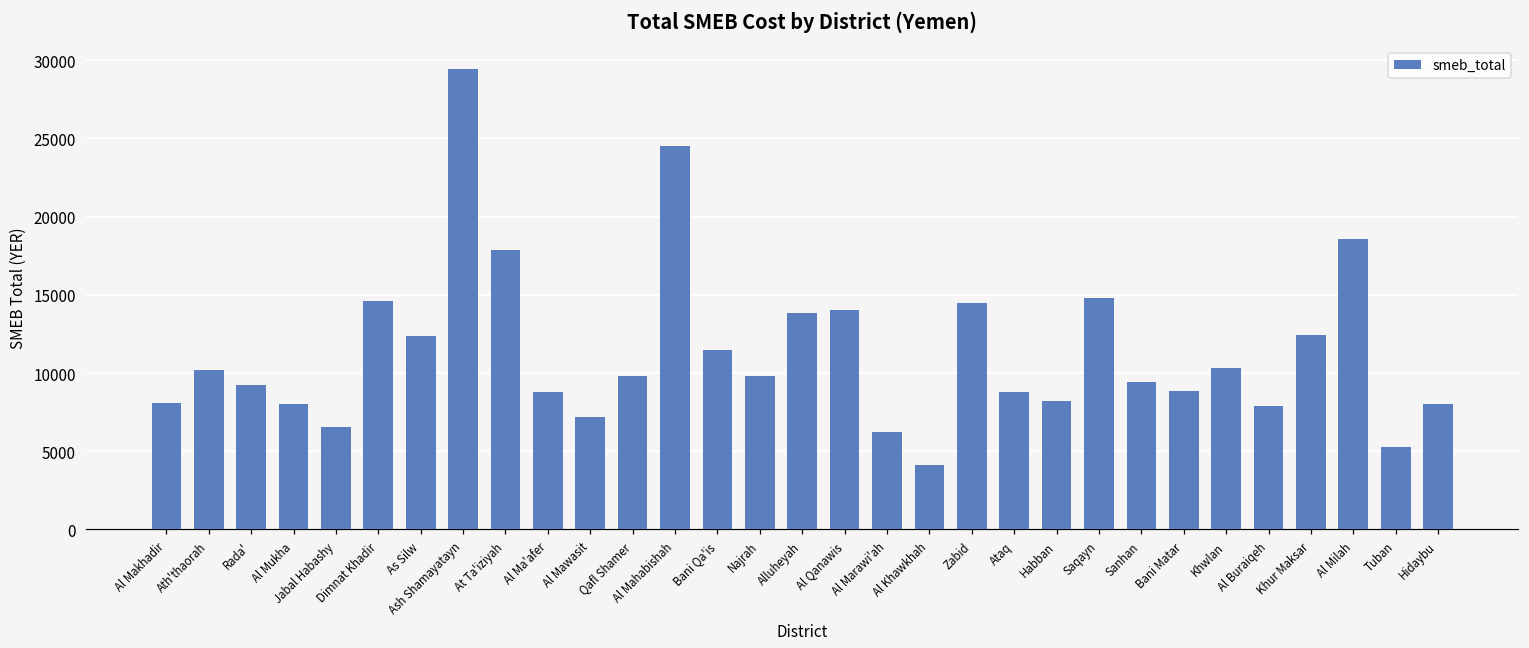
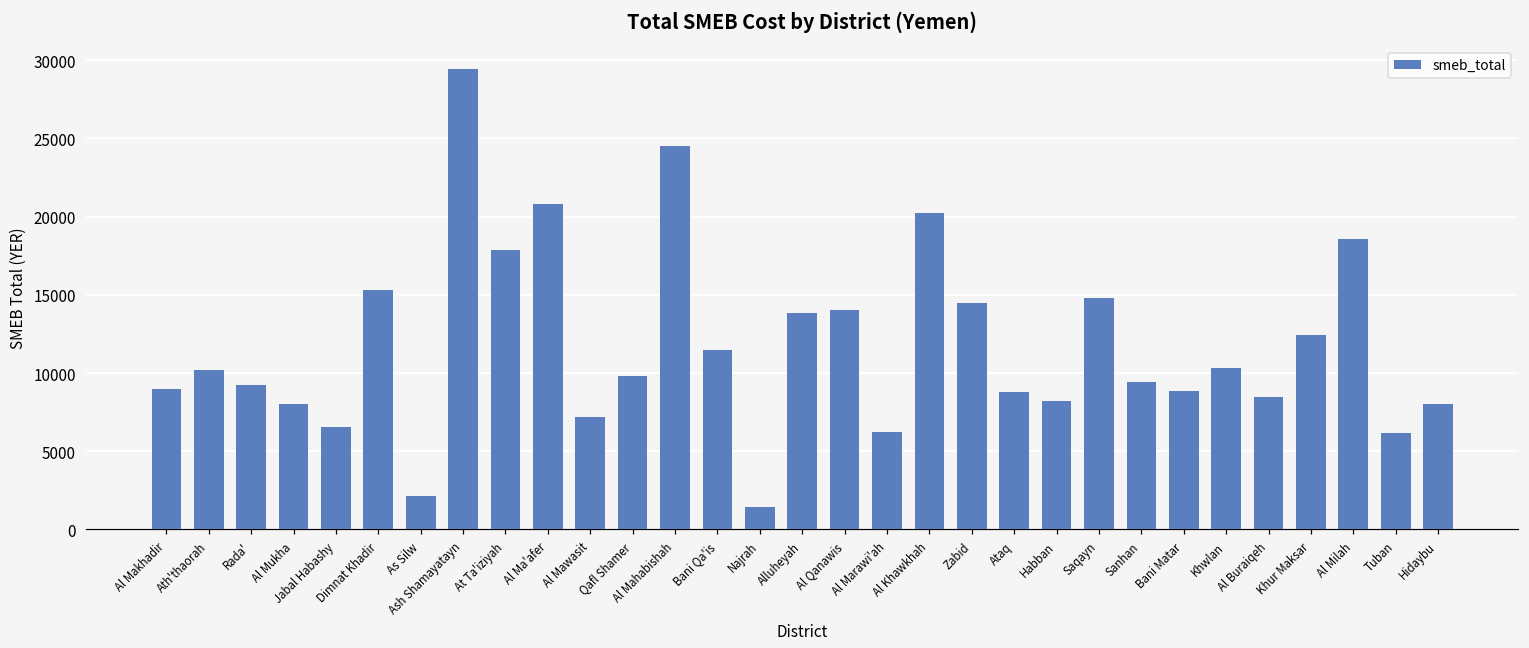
  {
-   "Al Makhadir": 8100,
+   "Al Makhadir": 9000,
    "Ath'thaorah": 10200,
    "Rada'": 9200,
    "Al Mukha": 8000,
    "Jabal Habashy": 6500,
-   "Dimnat Khadir": 14600,
-   "As Silw": 12400,
+   "Dimnat Khadir": 15300,
+   "As Silw": 2200,
    "Ash Shamayatayn": 29500,
    "At Ta'iziyah": 17900,
-   "Al Ma'afer": 8800,
+   "Al Ma'afer": 20800,
    "Al Mawasit": 7200,
    "Qafl Shamer": 9800,
    "Al Mahabishah": 24500,
    "Bani Qa'is": 11500,
-   "Najrah": 9800,
+   "Najrah": 1400,
    "Alluheyah": 13800,
    "Al Qanawis": 14000,
    "Al Marawi'ah": 6300,
-   "Al Khawkhah": 4100,
+   "Al Khawkhah": 20200,
    "Zabid": 14500,
    "Ataq": 8800,
    "Habban": 8200,
    "Saqayn": 14800,
    "Sanhan": 9400,
    "Bani Matar": 8800,
    "Khwlan": 10300,
-   "Al Buraiqeh": 7900,
+   "Al Buraiqeh": 8500,
    "Khur Maksar": 12400,
    "Al Milah": 18600,
-   "Tuban": 5300,
+   "Tuban": 6200,
    "Hidaybu": 8000
  }
